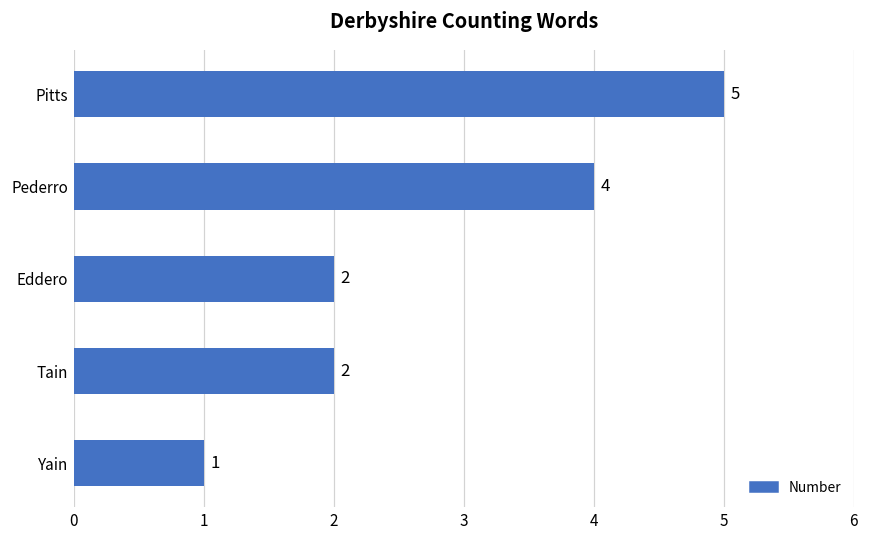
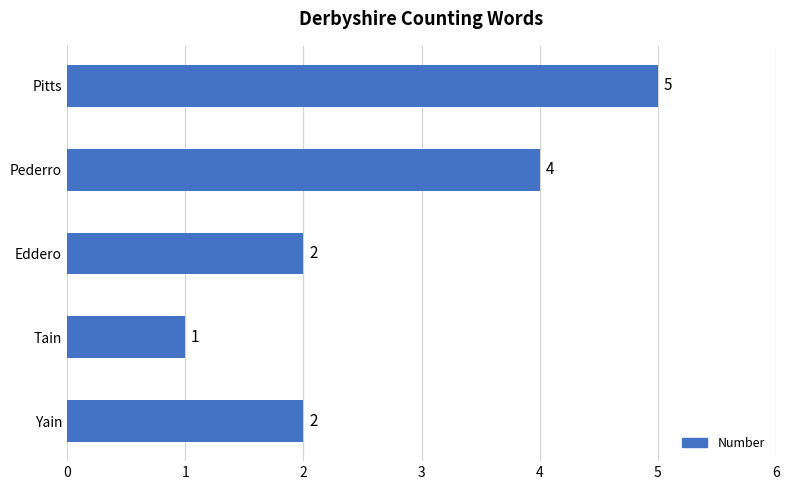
  {
    "Pitts": 5,
    "Pederro": 4,
    "Eddero": 2,
-   "Tain": 2,
-   "Yain": 1
+   "Tain": 1,
+   "Yain": 2
  }
